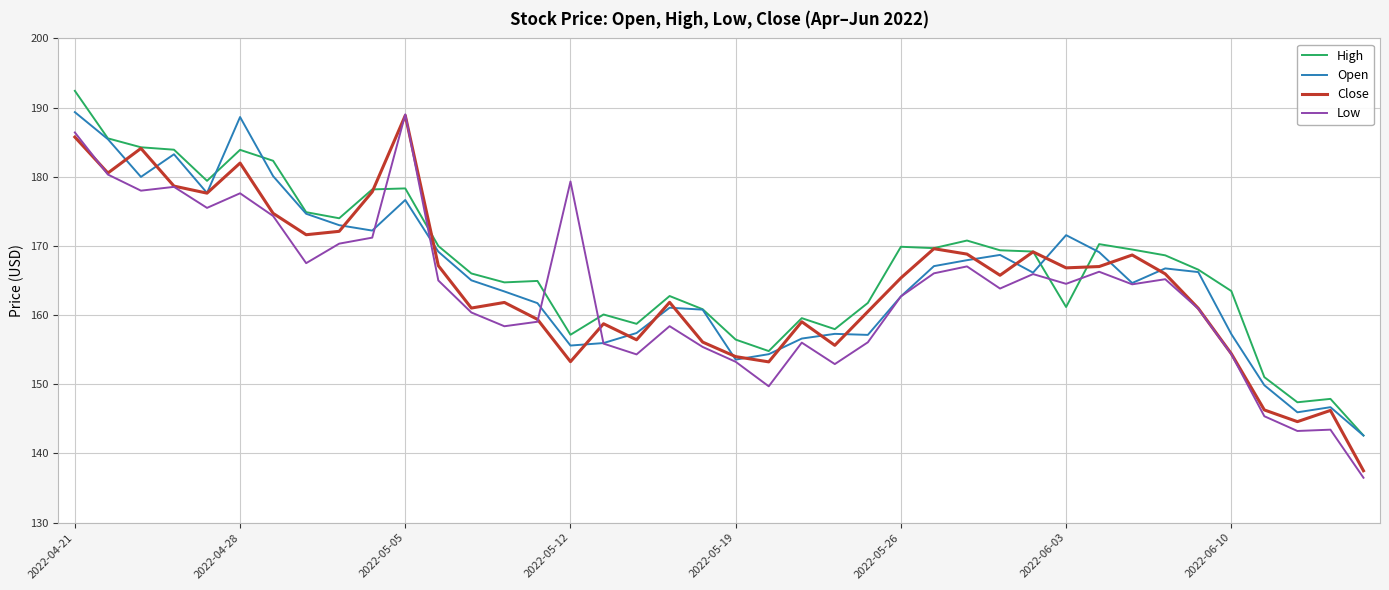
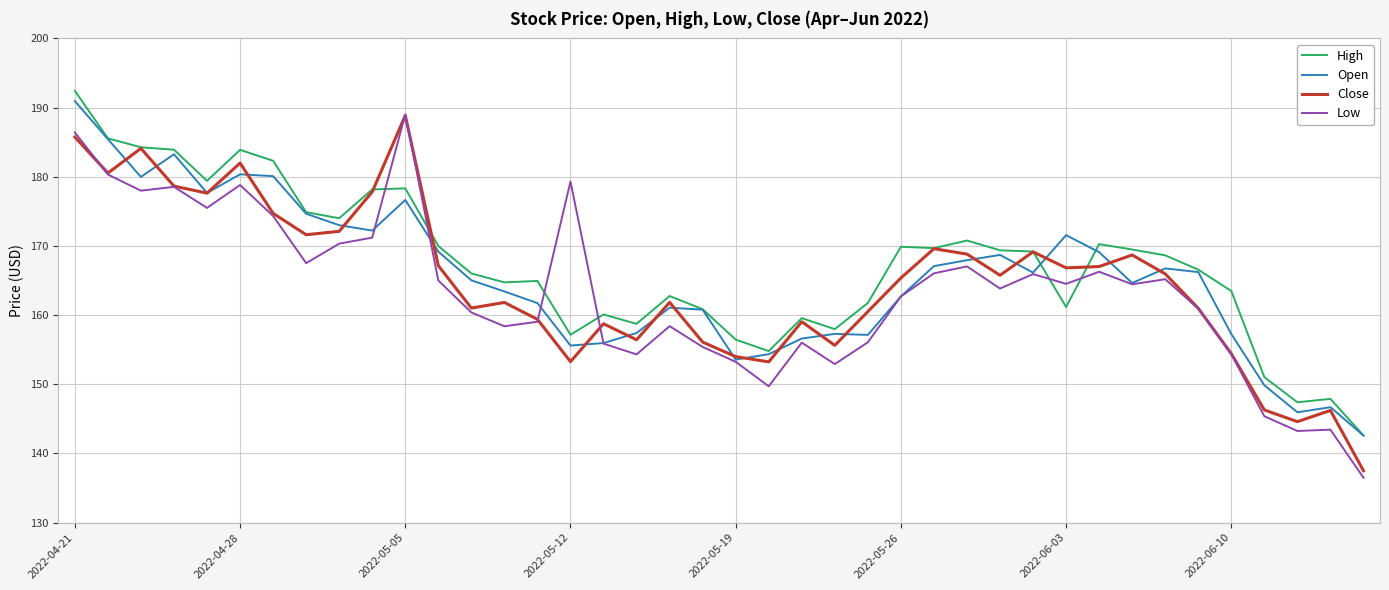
  {
    "High": {
      "2022-04-21": 192,
      "2022-04-28": 184,
      "2022-05-05": 178,
      "2022-05-12": 157,
      "2022-05-19": 156,
      "2022-05-26": 170,
      "2022-06-03": 161,
      "2022-06-10": 163
    },
    "Open": {
-     "2022-04-21": 189,
-     "2022-04-28": 189,
+     "2022-04-21": 191,
+     "2022-04-28": 180,
      "2022-05-05": 177,
      "2022-05-12": 156,
      "2022-06-03": 172,
      "2022-06-10": 157
    },
    "Close": {
      "2022-04-21": 186,
      "2022-04-28": 182,
      "2022-05-12": 153,
      "2022-05-19": 154,
      "2022-05-26": 165,
      "2022-06-03": 167
    },
    "Low": {
      "2022-04-21": 186,
-     "2022-04-28": 178,
+     "2022-04-28": 179,
      "2022-05-12": 179,
      "2022-06-03": 165
    }
  }
